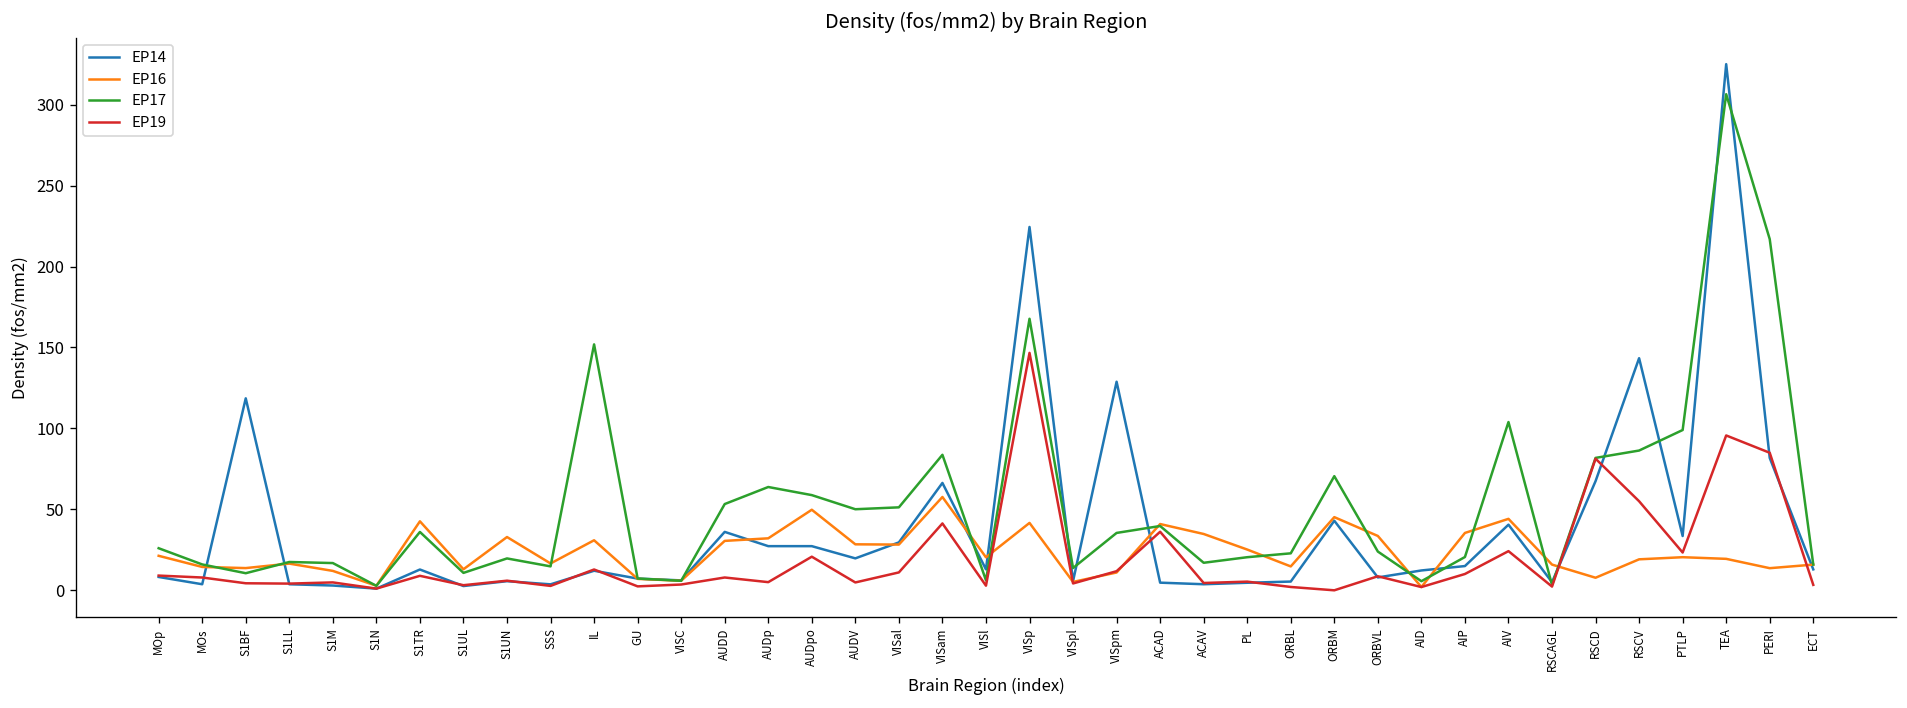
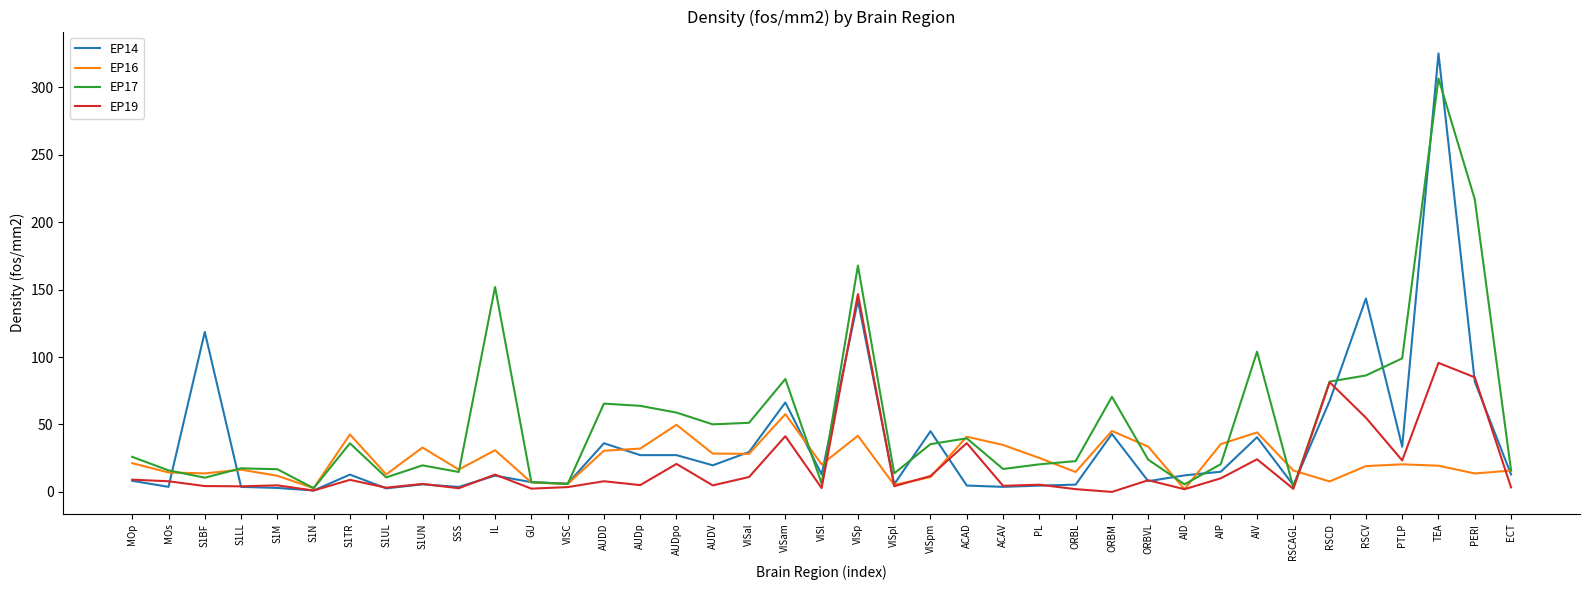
  {
    "EP14": {
      "MOs": 4,
      "S1BF": 119,
      "S1M": 3,
      "S1TR": 13,
      "AUDD": 36,
      "AUDp": 27,
      "AUDpo": 27,
      "AUDV": 20,
      "VISam": 66,
      "VISl": 13,
-     "VISp": 224,
-     "VISpm": 129,
+     "VISp": 142,
+     "VISpm": 45,
      "ACAD": 5,
      "ORBL": 5,
      "ORBM": 43,
      "AID": 12,
      "AIP": 15,
      "AIV": 41,
      "RSCD": 67,
      "RSCV": 143,
      "PTLP": 34,
      "TEA": 325,
      "PERI": 82,
      "ECT": 13
    },
    "EP16": {
      "MOp": 21,
      "S1BF": 14,
      "S1M": 12,
      "S1TR": 43,
      "S1UL": 13,
      "S1UN": 33,
      "IL": 31,
      "AUDD": 31,
      "AUDp": 32,
      "AUDpo": 50,
      "AUDV": 28,
      "VISam": 58,
      "VISl": 20,
      "VISp": 42,
      "ACAV": 35,
      "PL": 25,
      "ORBL": 15,
      "ORBM": 45,
      "ORBVL": 34,
      "AIP": 35,
      "AIV": 44,
      "RSCAGL": 16,
      "RSCD": 8,
      "RSCV": 19,
      "PTLP": 20,
      "TEA": 19,
      "PERI": 14
    },
    "EP17": {
      "MOp": 26,
      "S1BF": 11,
      "S1M": 17,
      "S1TR": 36,
      "S1UL": 11,
      "S1UN": 20,
      "IL": 152,
-     "AUDD": 53,
+     "AUDD": 65,
      "AUDp": 64,
      "AUDpo": 59,
      "AUDV": 50,
      "VISal": 51,
      "VISam": 84,
      "VISl": 6,
      "VISp": 168,
      "VISpl": 14,
      "VISpm": 35,
      "ACAV": 17,
      "PL": 20,
      "ORBL": 23,
      "ORBM": 71,
      "ORBVL": 24,
      "AID": 6,
      "AIP": 21,
      "AIV": 104,
      "RSCV": 86,
      "PTLP": 99,
      "TEA": 306,
      "PERI": 217
    },
    "EP19": {
      "MOs": 8,
      "S1BF": 4,
      "S1M": 5,
      "S1TR": 9,
      "GU": 2,
      "VISC": 4,
      "AUDD": 8,
      "AUDp": 5,
      "AUDpo": 21,
      "AUDV": 5,
      "VISal": 11,
      "VISam": 41,
      "VISl": 3,
      "VISp": 147,
      "ACAD": 36,
      "ORBL": 2,
      "ORBM": 0,
      "AIP": 10,
      "AIV": 24,
      "RSCV": 55,
      "PTLP": 23,
      "TEA": 96,
      "PERI": 85,
      "ECT": 3
    }
  }
